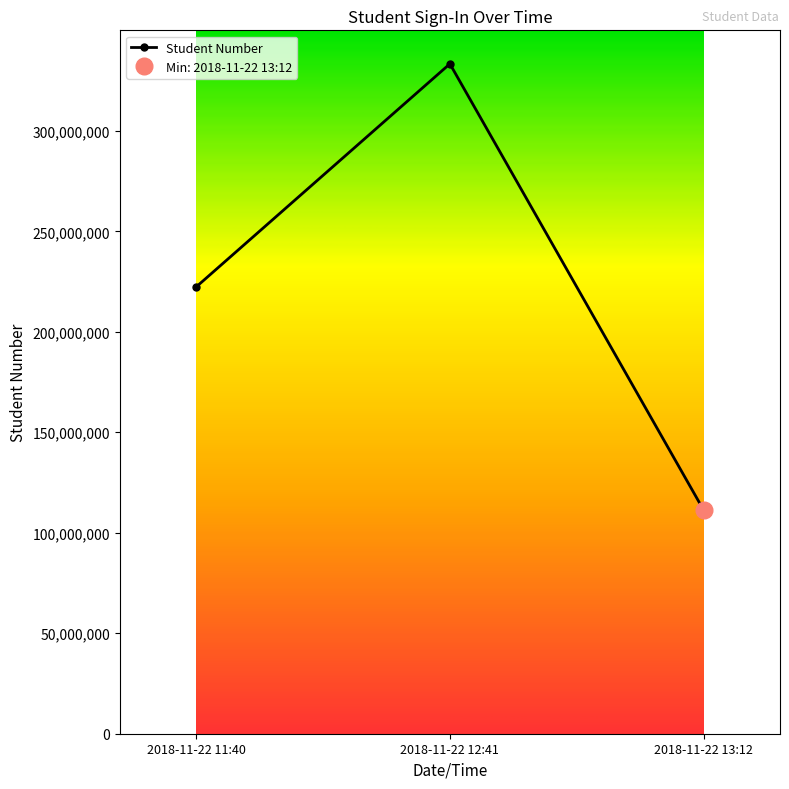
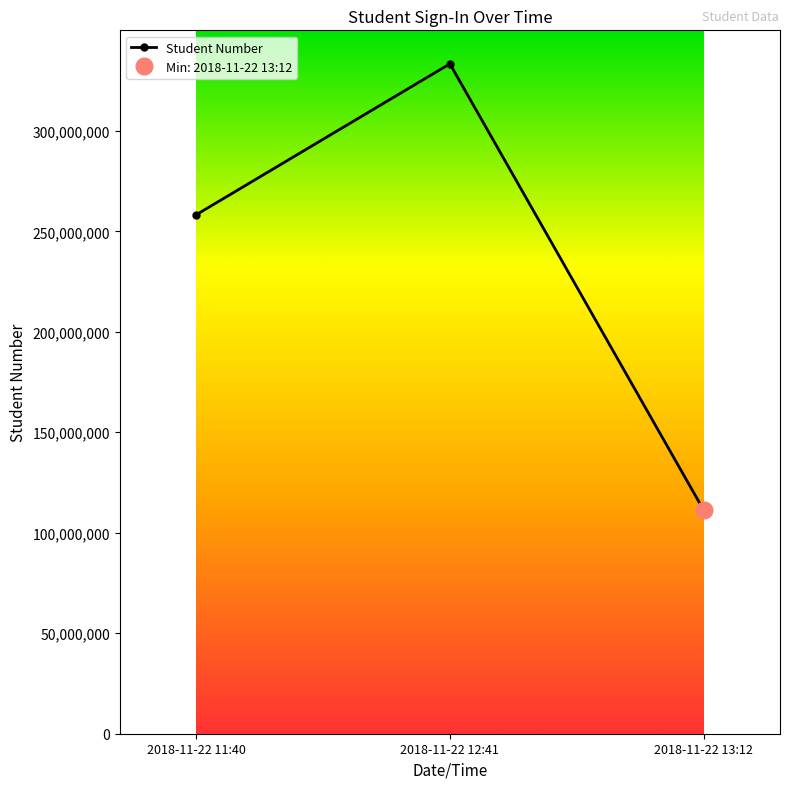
  {
    "Student Number": {
-     "2018-11-22 11:40": "222,000,000",
+     "2018-11-22 11:40": "258,000,000",
      "2018-11-22 12:41": "333,000,000"
    }
  }
